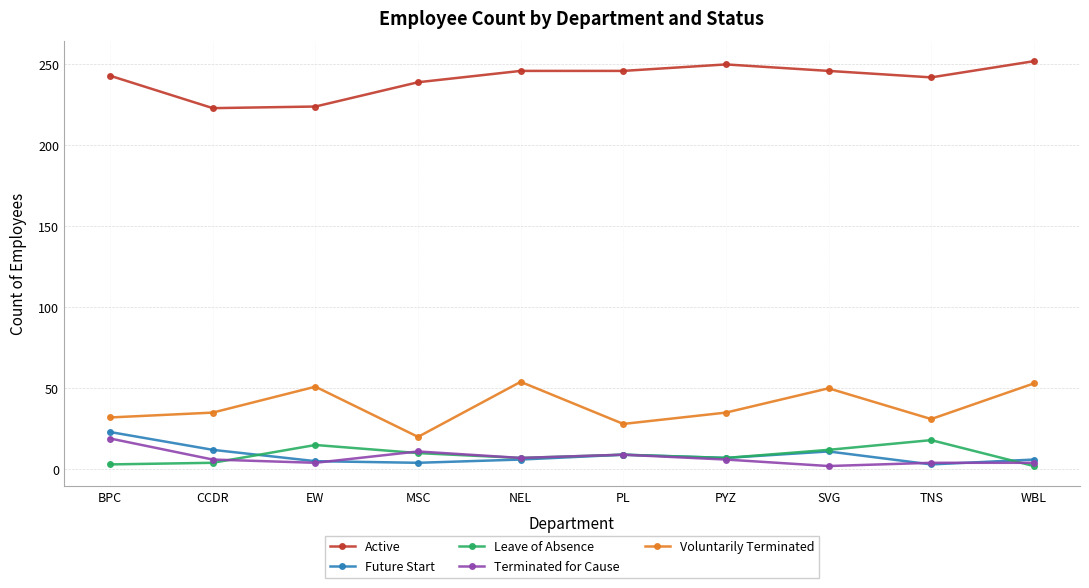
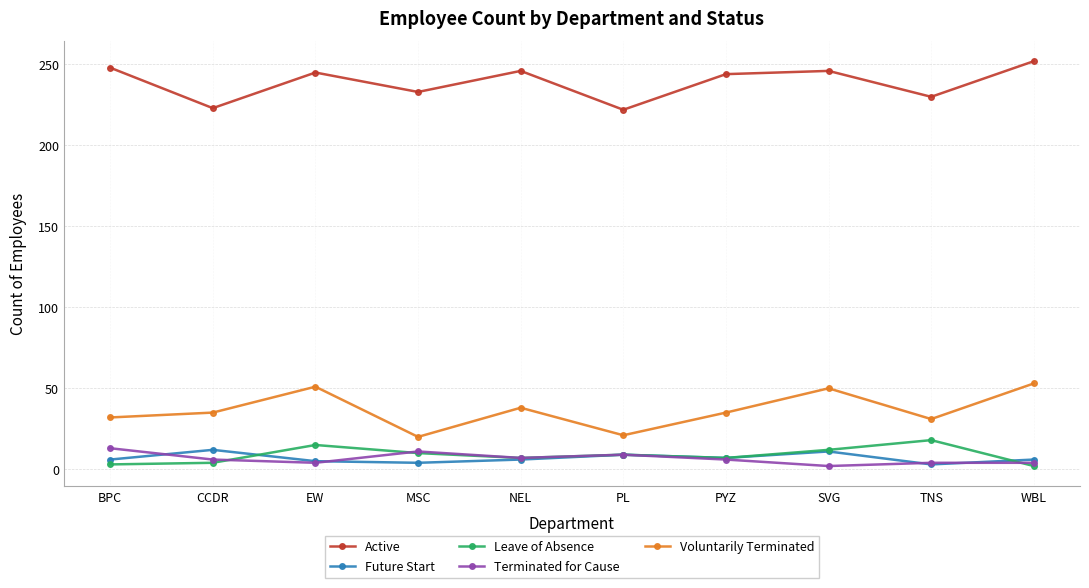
  {
    "Active": {
-     "BPC": 243,
+     "BPC": 248,
      "CCDR": 223,
-     "EW": 224,
-     "MSC": 239,
+     "EW": 245,
+     "MSC": 233,
      "NEL": 246,
-     "PL": 246,
-     "PYZ": 250,
+     "PL": 222,
+     "PYZ": 244,
      "SVG": 246,
-     "TNS": 242,
+     "TNS": 230,
      "WBL": 252
    },
    "Future Start": {
-     "BPC": 23,
+     "BPC": 6,
      "CCDR": 12,
      "MSC": 4,
      "WBL": 6
    },
    "Leave of Absence": {
      "BPC": 3,
      "CCDR": 4,
      "EW": 15,
      "TNS": 18,
      "WBL": 2
    },
    "Terminated for Cause": {
-     "BPC": 19,
+     "BPC": 13,
      "CCDR": 6,
      "SVG": 2,
      "WBL": 4
    },
    "Voluntarily Terminated": {
      "BPC": 32,
      "CCDR": 35,
      "EW": 51,
      "MSC": 20,
-     "NEL": 54,
-     "PL": 28,
+     "NEL": 38,
+     "PL": 21,
      "PYZ": 35,
      "SVG": 50,
      "TNS": 31,
      "WBL": 53
    }
  }
